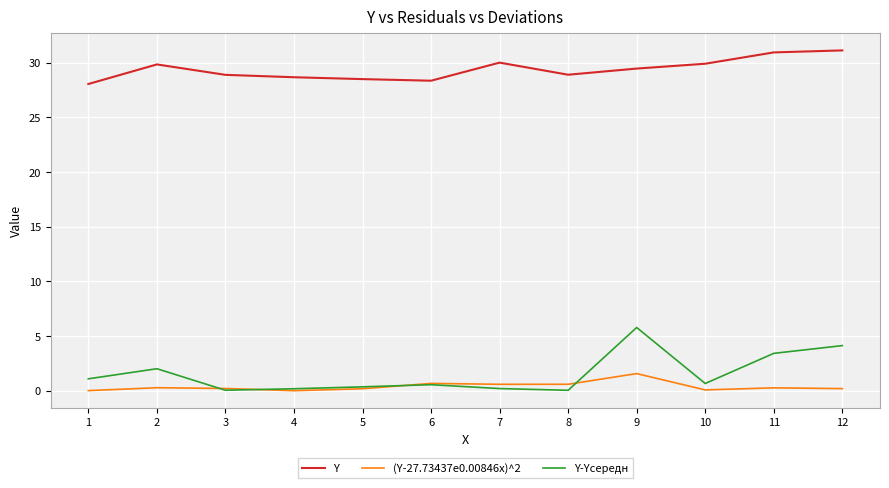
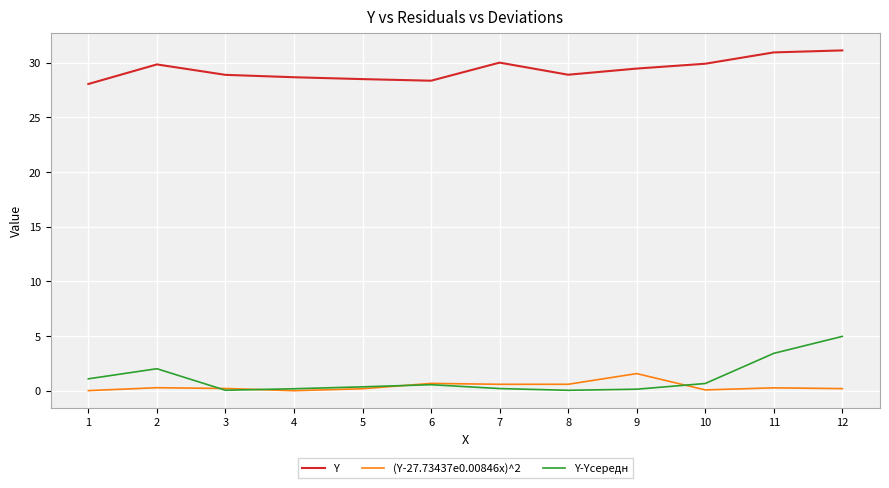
  {
    "Y": {
      "1": 28.1,
      "2": 29.8,
      "3": 28.9,
      "4": 28.7,
      "5": 28.5,
      "6": 28.4,
      "7": 30.0,
      "8": 28.9,
      "9": 29.5,
      "10": 29.9,
      "11": 30.9,
      "12": 31.1
    },
    "(Y-27.73437e0.00846x)^2": {
      "1": 0.0,
      "2": 0.3,
      "7": 0.6,
      "8": 0.6,
      "9": 1.6,
      "10": 0.1,
      "11": 0.3,
      "12": 0.2
    },
    "Y-Yсередн": {
      "1": 1.1,
      "2": 2.0,
      "7": 0.2,
      "8": 0.0,
-     "9": 5.8,
+     "9": 0.1,
      "10": 0.7,
      "11": 3.4,
-     "12": 4.1
+     "12": 5.0
    }
  }
